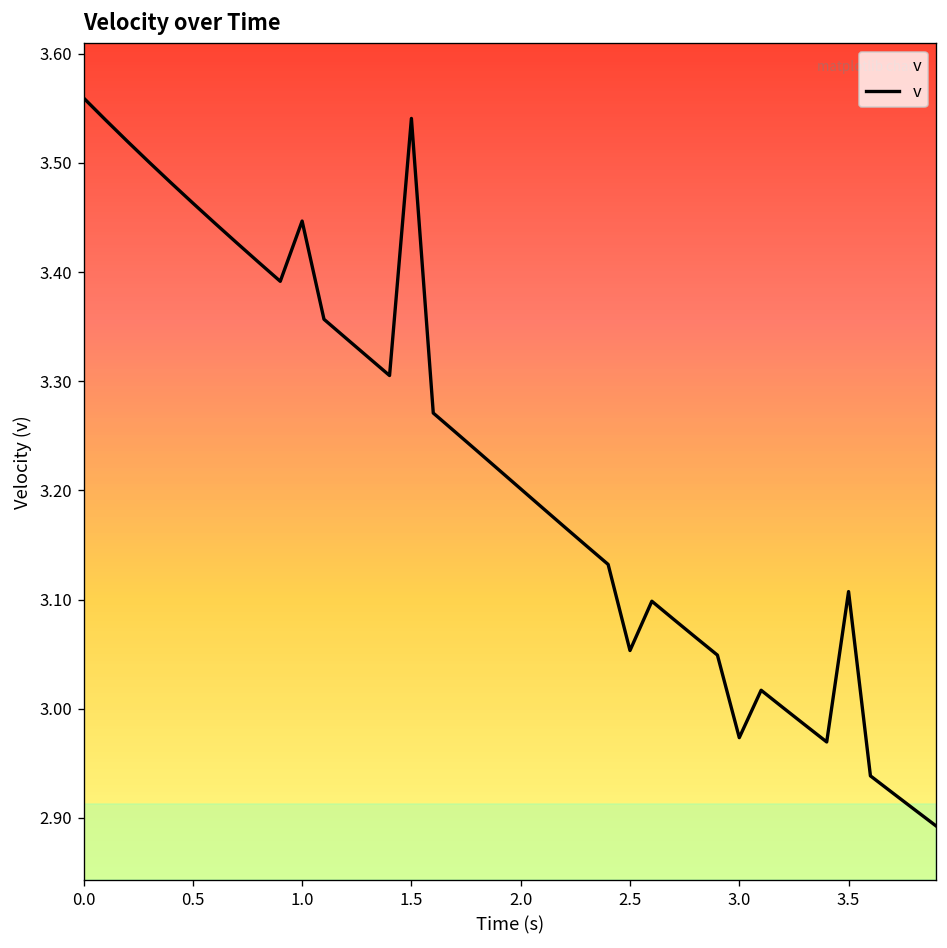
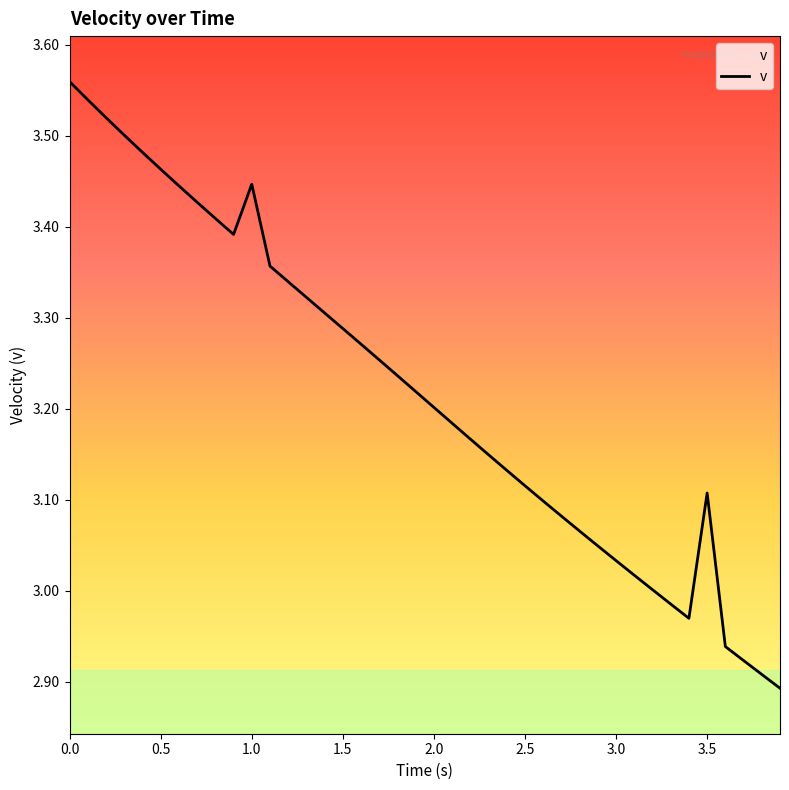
  {
    "0.0": 3.56,
    "0.5": 3.46,
    "1.0": 3.45,
-   "1.5": 3.54,
+   "1.5": 3.29,
    "2.0": 3.20,
-   "2.5": 3.05,
-   "3.0": 2.97,
+   "2.5": 3.12,
+   "3.0": 3.03,
    "3.5": 3.11
  }
